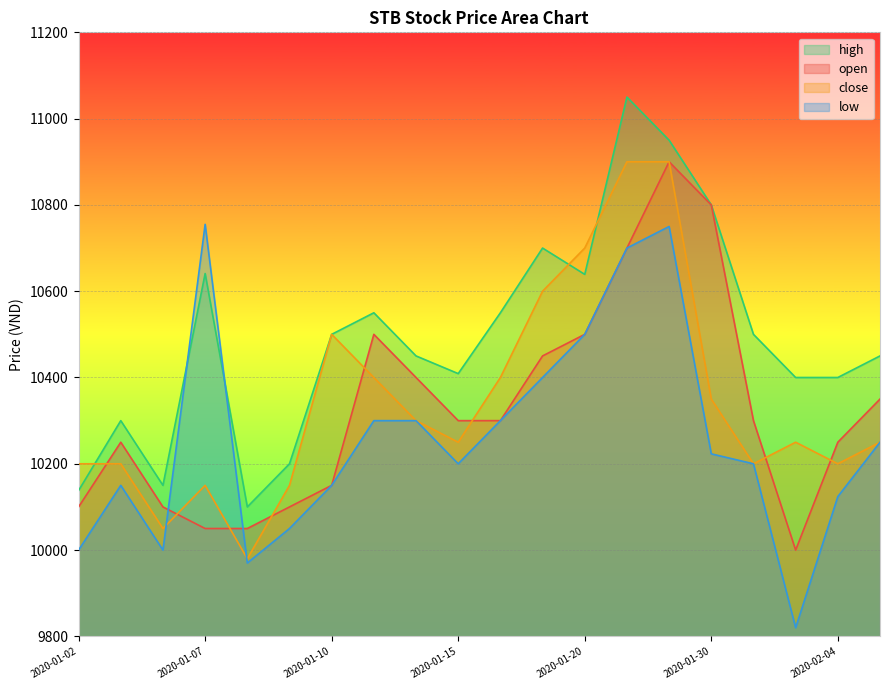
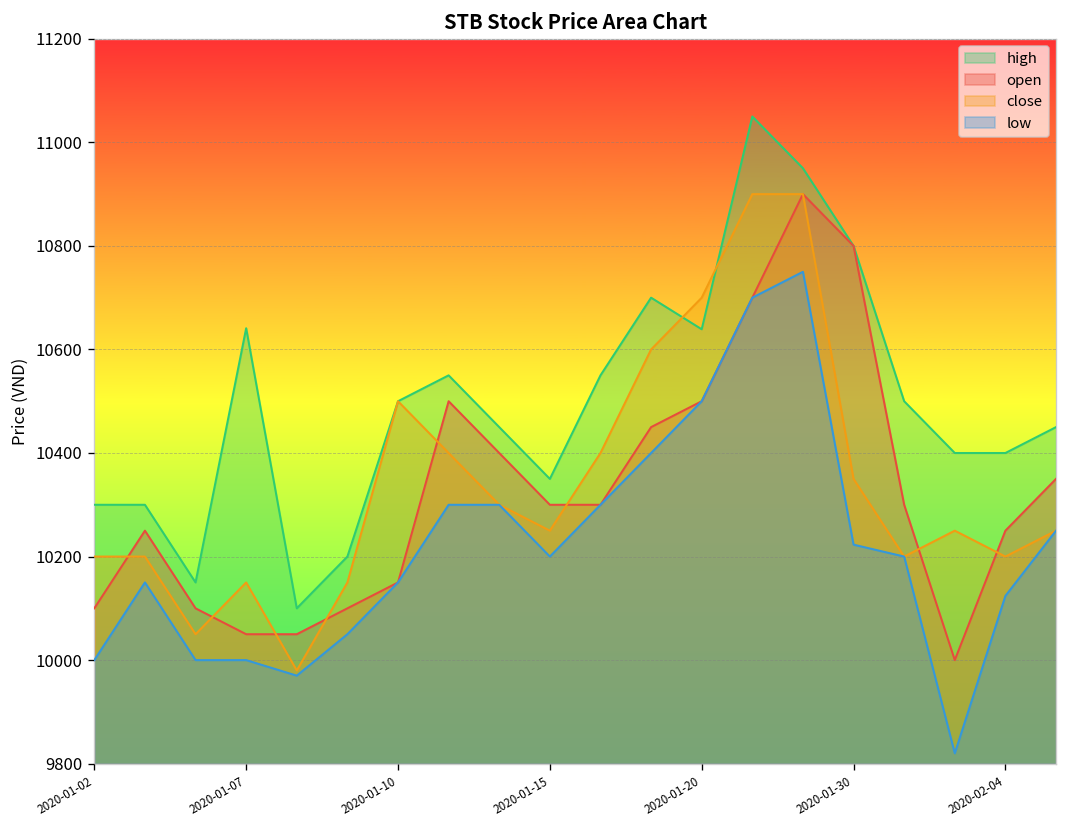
  {
    "high": {
-     "2020-01-02": 10140,
+     "2020-01-02": 10300,
      "2020-01-07": 10640,
-     "2020-01-15": 10410,
+     "2020-01-15": 10350,
      "2020-01-20": 10640,
      "2020-02-04": 10400
    },
    "low": {
      "2020-01-02": 10000,
-     "2020-01-07": 10760,
+     "2020-01-07": 10000,
      "2020-01-15": 10200,
      "2020-01-30": 10220,
      "2020-02-04": 10120
    }
  }
